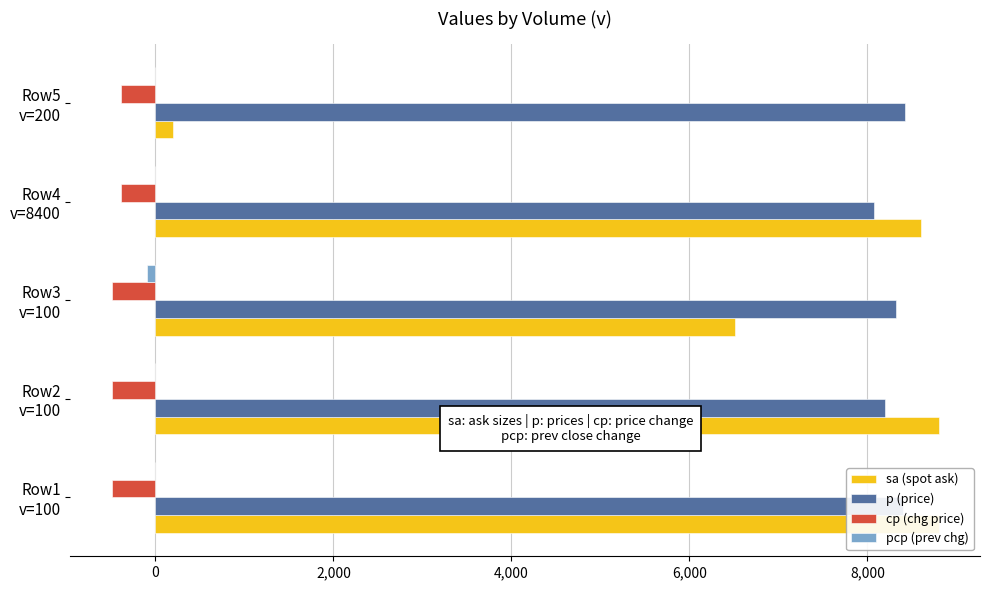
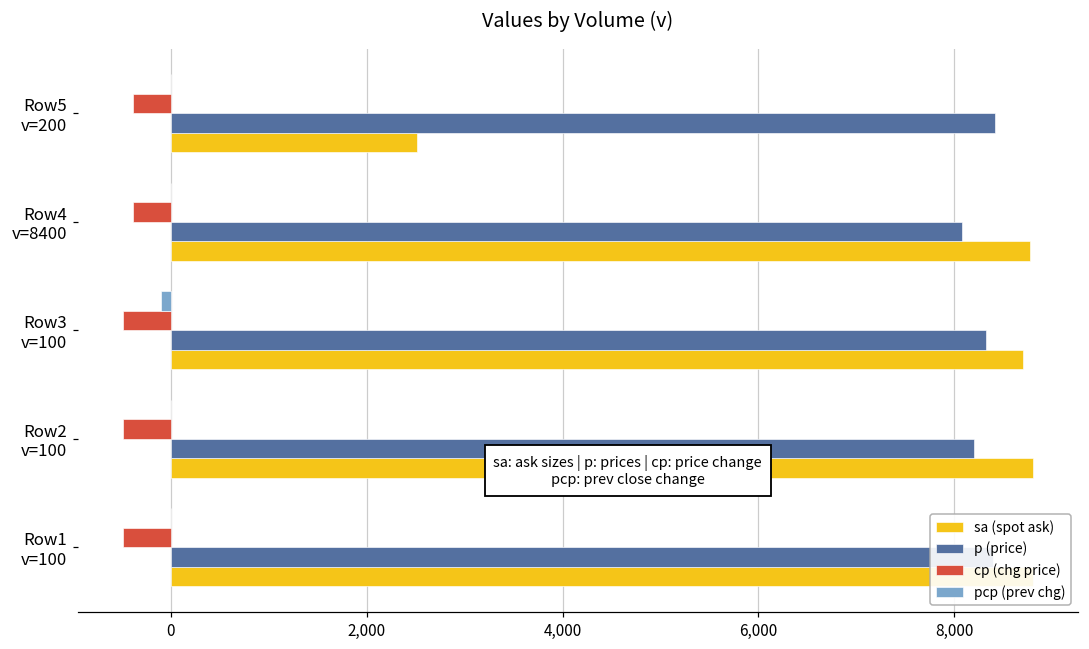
  {
    "sa (spot ask)": {
-     "Row5 v=200": "200",
-     "Row4 v=8400": "8,600",
-     "Row3 v=100": "6,500",
+     "Row5 v=200": "2,500",
+     "Row4 v=8400": "8,800",
+     "Row3 v=100": "8,700",
      "Row2 v=100": "8,800"
    },
    "p (price)": {
      "Row5 v=200": "8,400",
      "Row4 v=8400": "8,100",
      "Row3 v=100": "8,300",
      "Row2 v=100": "8,200"
    },
    "cp (chg price)": {
      "Row5 v=200": "-400",
      "Row4 v=8400": "-400",
      "Row3 v=100": "-500",
      "Row2 v=100": "-500",
      "Row1 v=100": "-500"
    },
    "pcp (prev chg)": {
      "Row5 v=200": "0",
      "Row4 v=8400": "0",
      "Row3 v=100": "-100",
      "Row2 v=100": "0",
      "Row1 v=100": "0"
    }
  }
